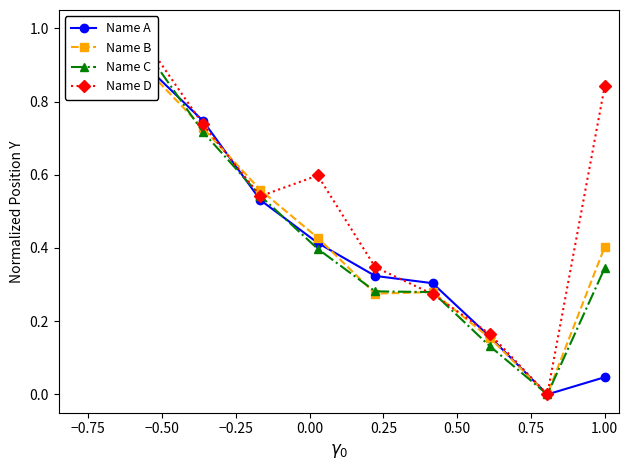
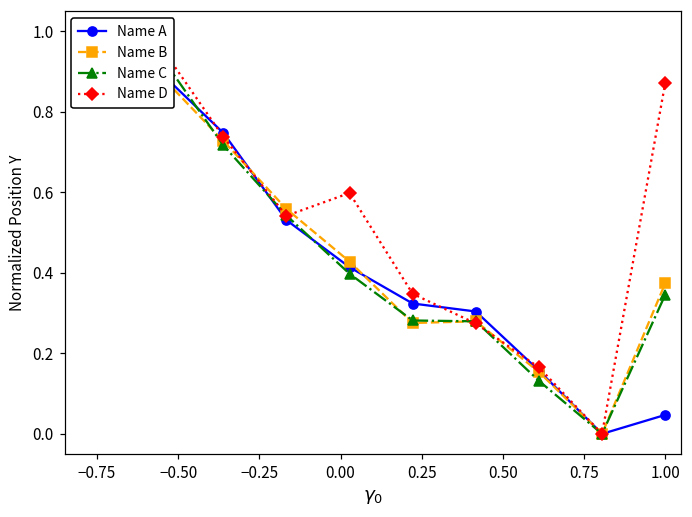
  {
    "Name A": {
      "1.00": 0.05
    },
    "Name B": {
-     "1.00": 0.40
+     "1.00": 0.37
    },
    "Name C": {
      "1.00": 0.35
    },
    "Name D": {
-     "1.00": 0.84
+     "1.00": 0.87
    }
  }
